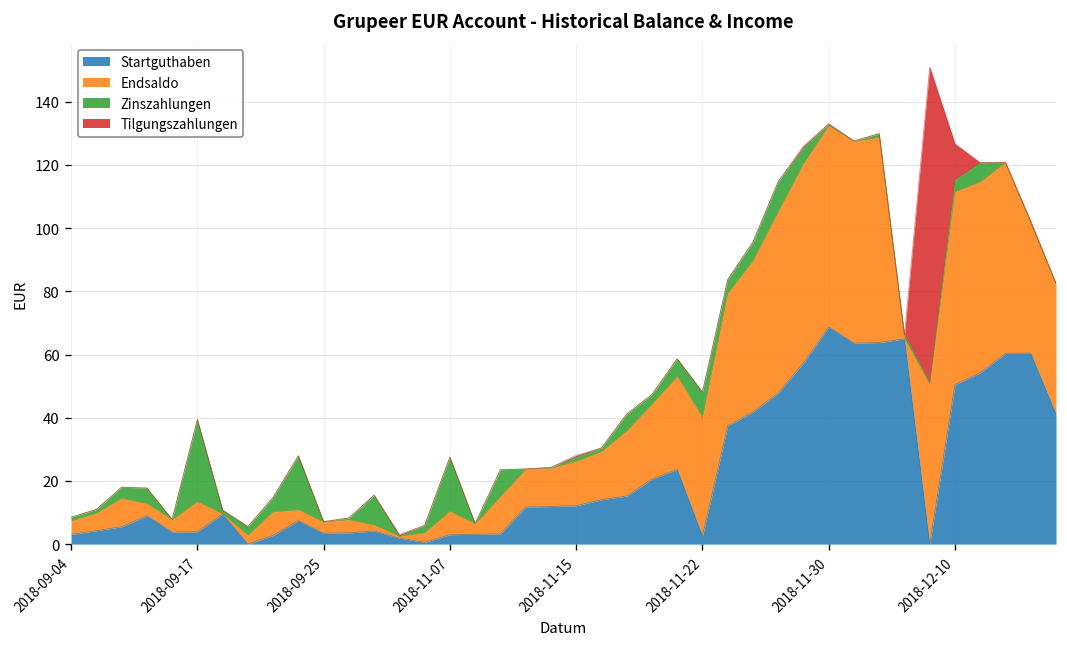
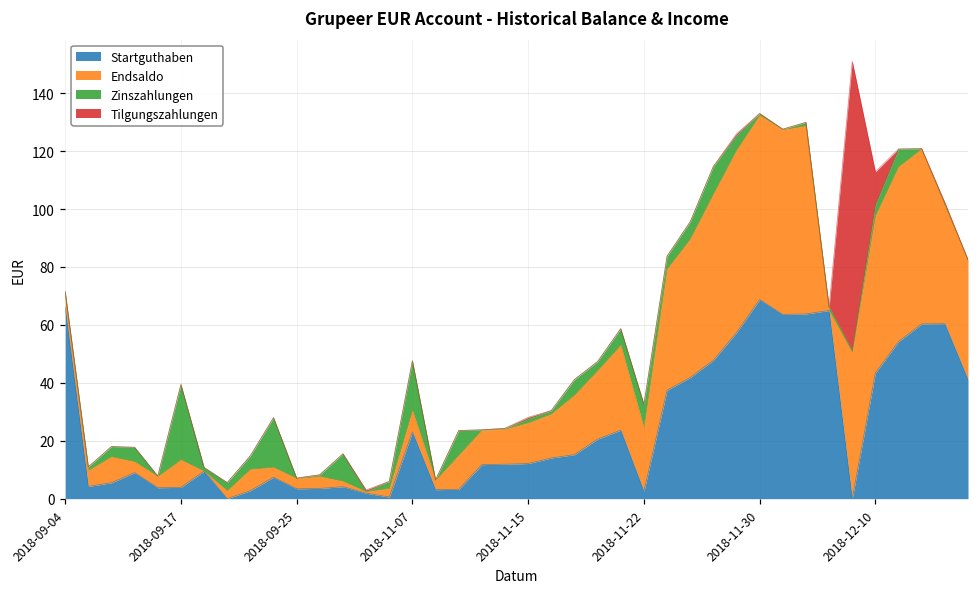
  {
    "Startguthaben": {
-     "2018-09-04": 3,
+     "2018-09-04": 66,
      "2018-09-17": 4,
      "2018-09-25": 3,
-     "2018-11-07": 3,
+     "2018-11-07": 23,
      "2018-11-15": 12,
      "2018-11-22": 3,
      "2018-11-30": 69,
-     "2018-12-10": 50
+     "2018-12-10": 43
    },
    "Endsaldo": {
      "2018-09-04": 4,
      "2018-09-17": 10,
      "2018-11-07": 7,
      "2018-11-15": 14,
-     "2018-11-22": 37,
-     "2018-12-10": 61
+     "2018-11-22": 22,
+     "2018-12-10": 54
    },
    "Zinszahlungen": {
      "2018-12-10": 4
    },
    "Tilgungszahlungen": {
      "2018-12-10": 11
    }
  }
